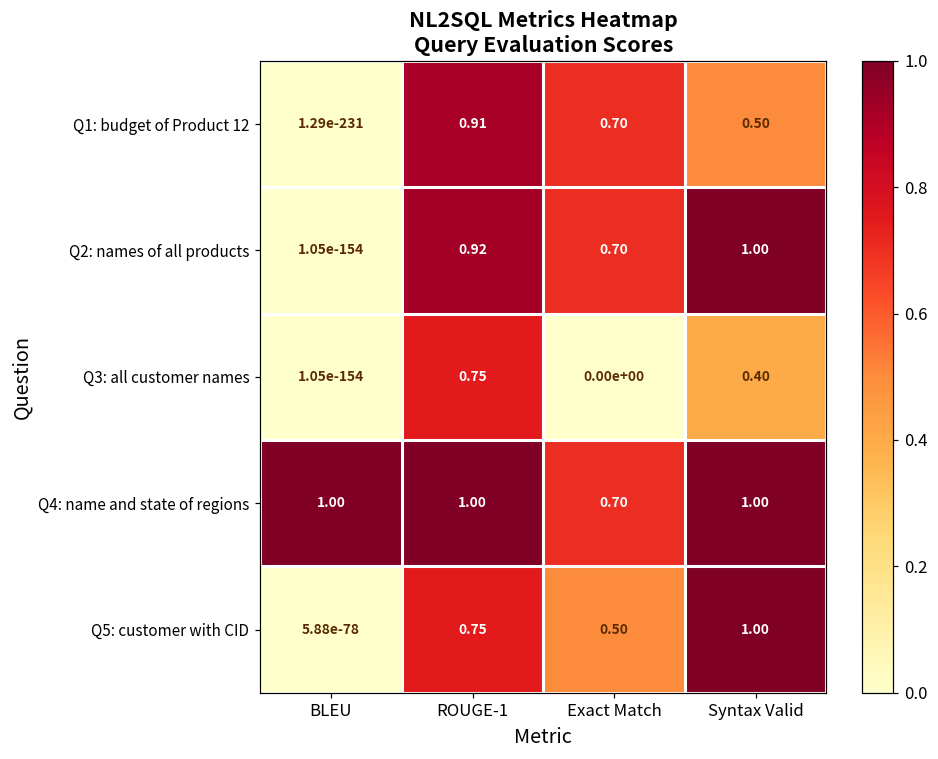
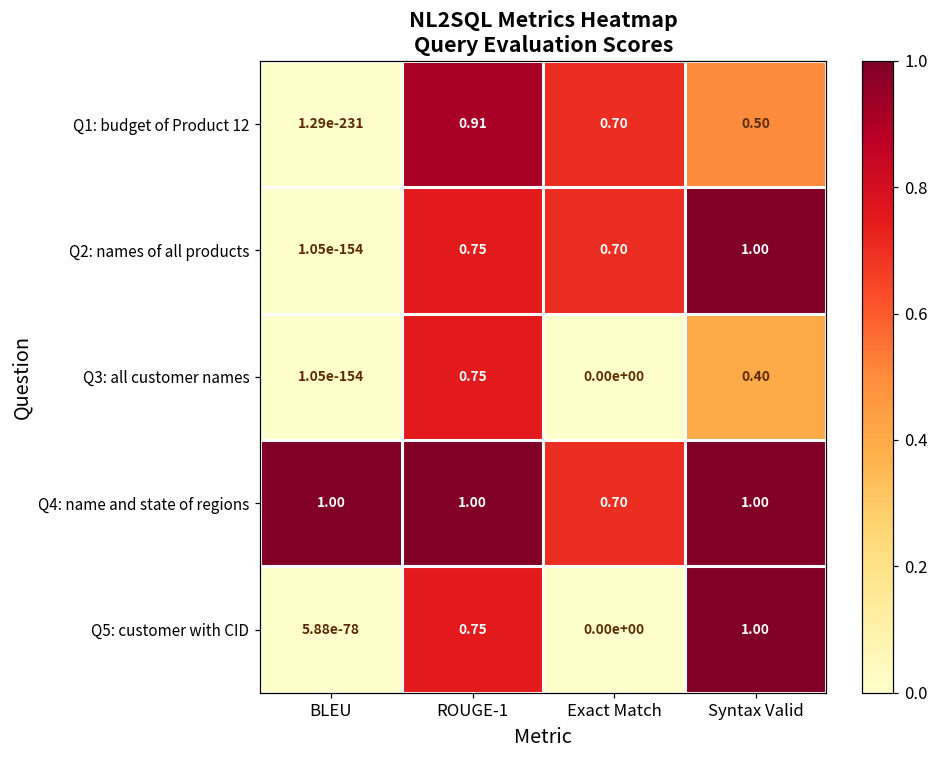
  {
    "Q1: budget of Product 12": {
      "BLEU": "1.29e-231",
      "ROUGE-1": "0.91",
      "Exact Match": "0.70",
      "Syntax Valid": "0.50"
    },
    "Q2: names of all products": {
      "BLEU": "1.05e-154",
-     "ROUGE-1": "0.92",
+     "ROUGE-1": "0.75",
      "Exact Match": "0.70",
      "Syntax Valid": "1.00"
    },
    "Q3: all customer names": {
      "BLEU": "1.05e-154",
      "ROUGE-1": "0.75",
      "Exact Match": "0.00e+00",
      "Syntax Valid": "0.40"
    },
    "Q4: name and state of regions": {
      "BLEU": "1.00",
      "ROUGE-1": "1.00",
      "Exact Match": "0.70",
      "Syntax Valid": "1.00"
    },
    "Q5: customer with CID": {
      "BLEU": "5.88e-78",
      "ROUGE-1": "0.75",
-     "Exact Match": "0.50",
+     "Exact Match": "0.00e+00",
      "Syntax Valid": "1.00"
    }
  }
